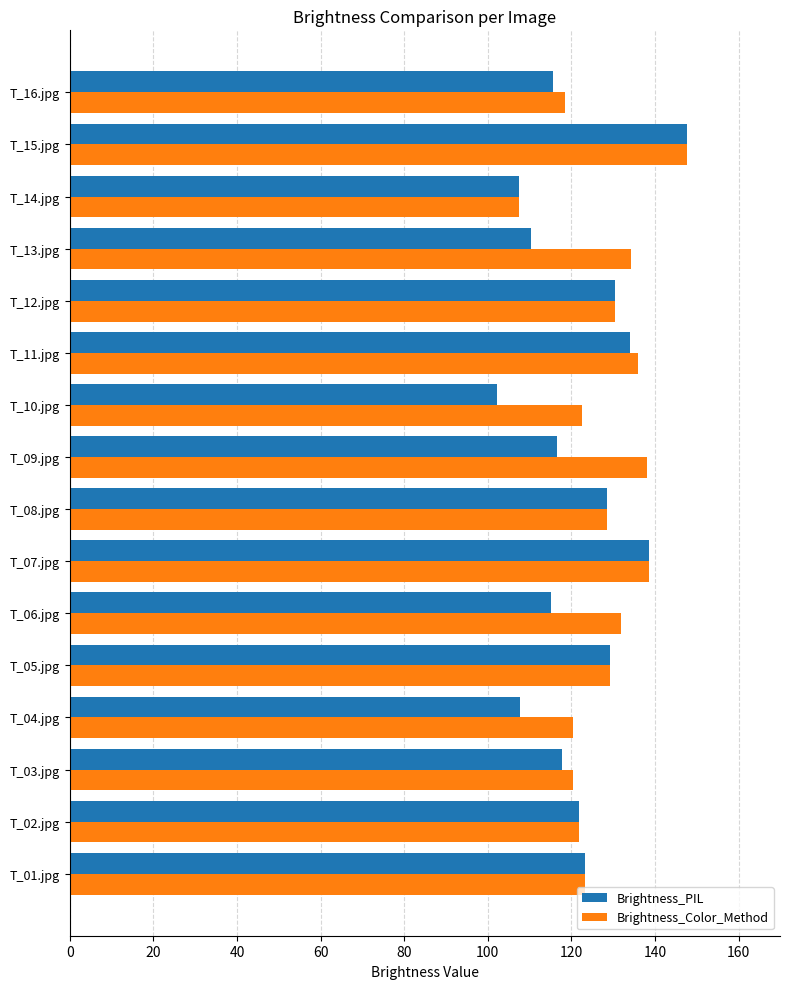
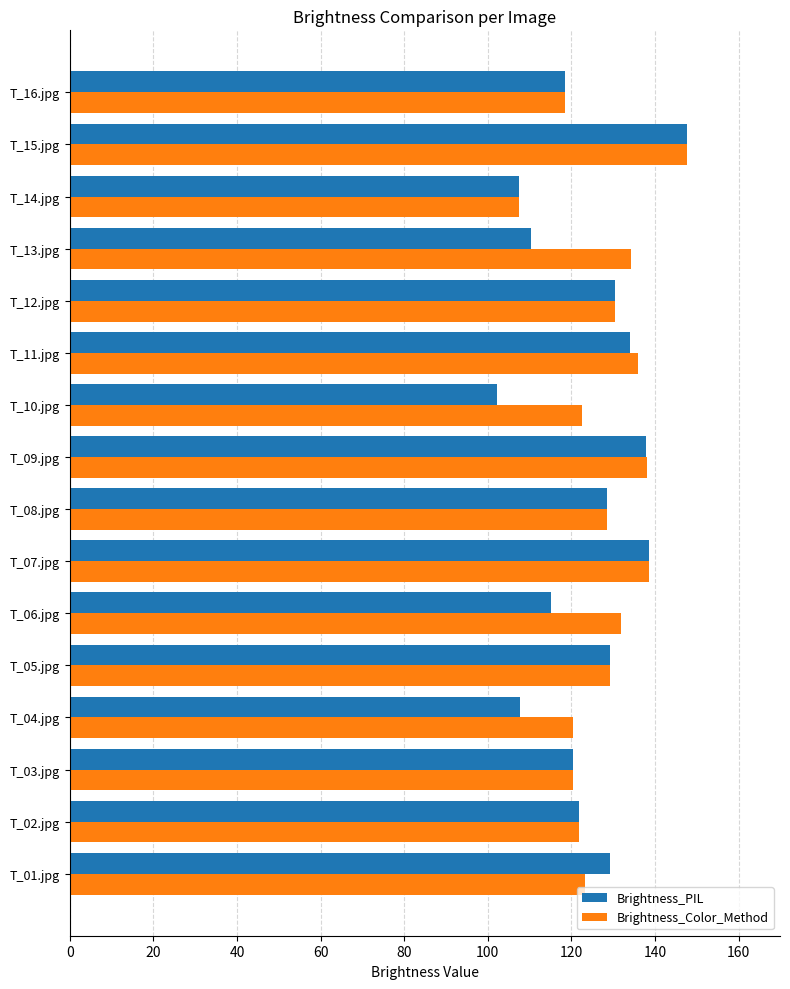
  {
    "Brightness_PIL": {
-     "T_16.jpg": 116,
+     "T_16.jpg": 119,
      "T_15.jpg": 148,
      "T_14.jpg": 107,
      "T_13.jpg": 110,
      "T_12.jpg": 130,
      "T_11.jpg": 134,
      "T_10.jpg": 102,
-     "T_09.jpg": 117,
+     "T_09.jpg": 138,
      "T_08.jpg": 129,
      "T_07.jpg": 139,
      "T_06.jpg": 115,
      "T_05.jpg": 129,
      "T_04.jpg": 108,
-     "T_03.jpg": 118,
+     "T_03.jpg": 120,
      "T_02.jpg": 122,
-     "T_01.jpg": 123
+     "T_01.jpg": 129
    },
    "Brightness_Color_Method": {
      "T_16.jpg": 119,
      "T_15.jpg": 148,
      "T_14.jpg": 107,
      "T_13.jpg": 134,
      "T_12.jpg": 130,
      "T_11.jpg": 136,
      "T_10.jpg": 123,
      "T_09.jpg": 138,
      "T_08.jpg": 129,
      "T_07.jpg": 139,
      "T_06.jpg": 132,
      "T_05.jpg": 129,
      "T_04.jpg": 120,
      "T_03.jpg": 120,
      "T_02.jpg": 122,
      "T_01.jpg": 123
    }
  }
